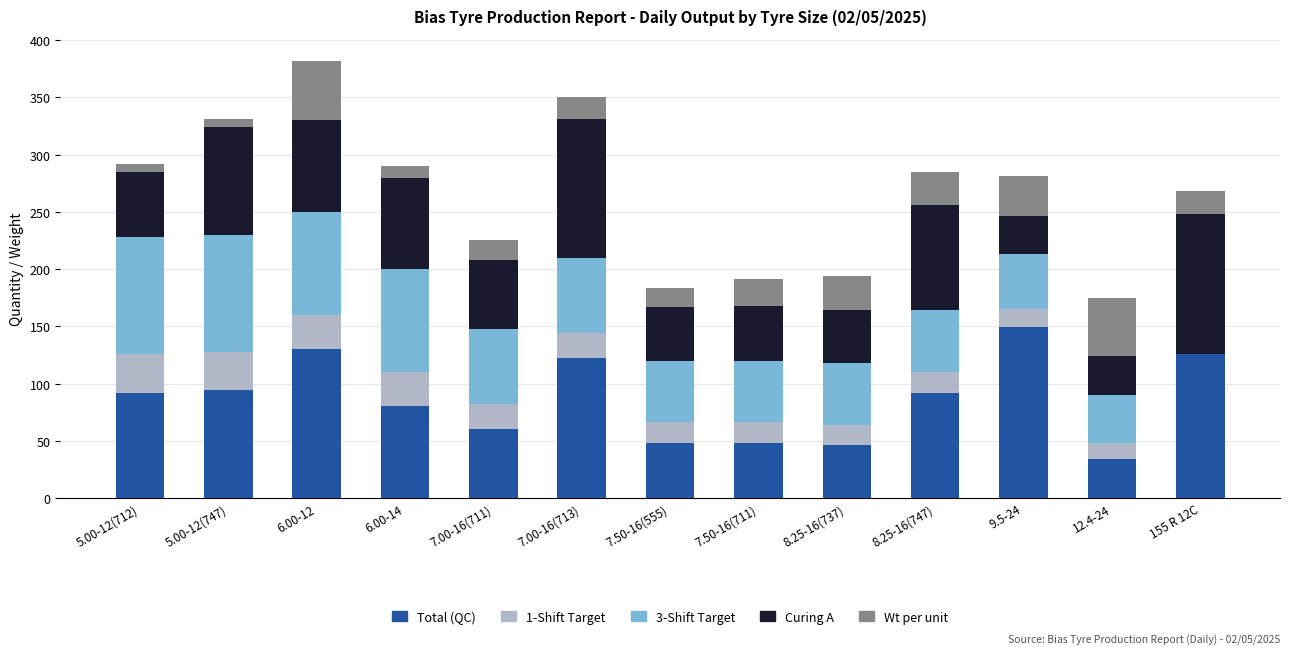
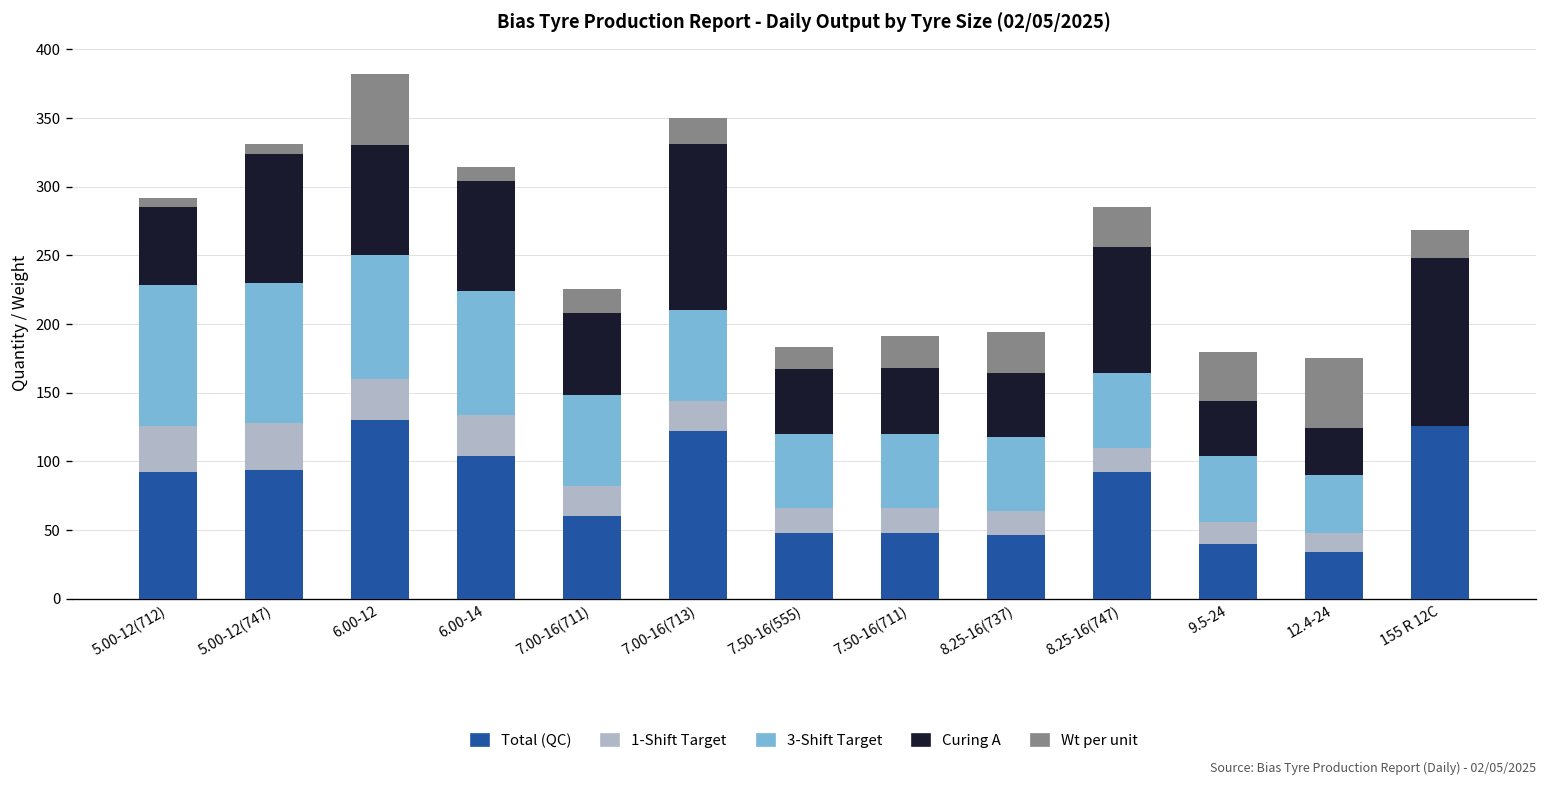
  {
    "Total (QC)": {
      "5.00-12(712)": 92,
      "5.00-12(747)": 94,
      "6.00-12": 130,
-     "6.00-14": 80,
+     "6.00-14": 104,
      "7.00-16(711)": 60,
      "7.00-16(713)": 122,
      "7.50-16(555)": 48,
      "7.50-16(711)": 48,
      "8.25-16(737)": 46,
      "8.25-16(747)": 92,
-     "9.5-24": 149,
+     "9.5-24": 40,
      "12.4-24": 34,
      "155 R 12C": 126
    },
    "Curing A": {
      "5.00-12(712)": 57,
      "5.00-12(747)": 94,
      "6.00-12": 80,
      "6.00-14": 80,
      "7.00-16(711)": 60,
      "7.00-16(713)": 121,
      "7.50-16(555)": 47,
      "7.50-16(711)": 48,
      "8.25-16(737)": 46,
      "8.25-16(747)": 92,
-     "9.5-24": 33,
+     "9.5-24": 40,
      "12.4-24": 34,
      "155 R 12C": 122
    },
    "Wt per unit": {
      "5.00-12(712)": 7,
      "5.00-12(747)": 7,
      "6.00-12": 52,
      "6.00-14": 10,
      "7.00-16(711)": 17,
      "7.00-16(713)": 19,
      "7.50-16(555)": 17,
      "7.50-16(711)": 23,
      "8.25-16(737)": 30,
      "8.25-16(747)": 29,
      "9.5-24": 35,
      "12.4-24": 51,
      "155 R 12C": 21
    }
  }
